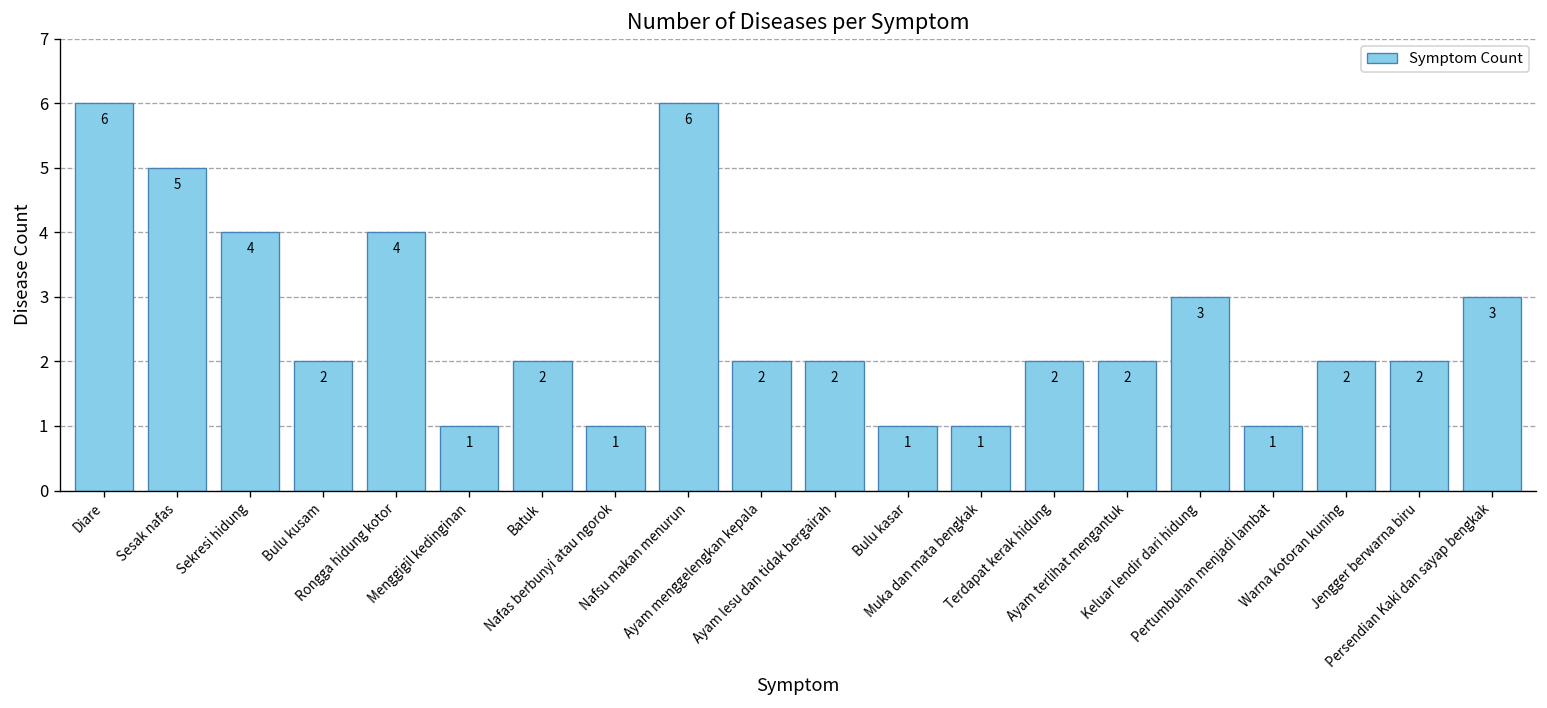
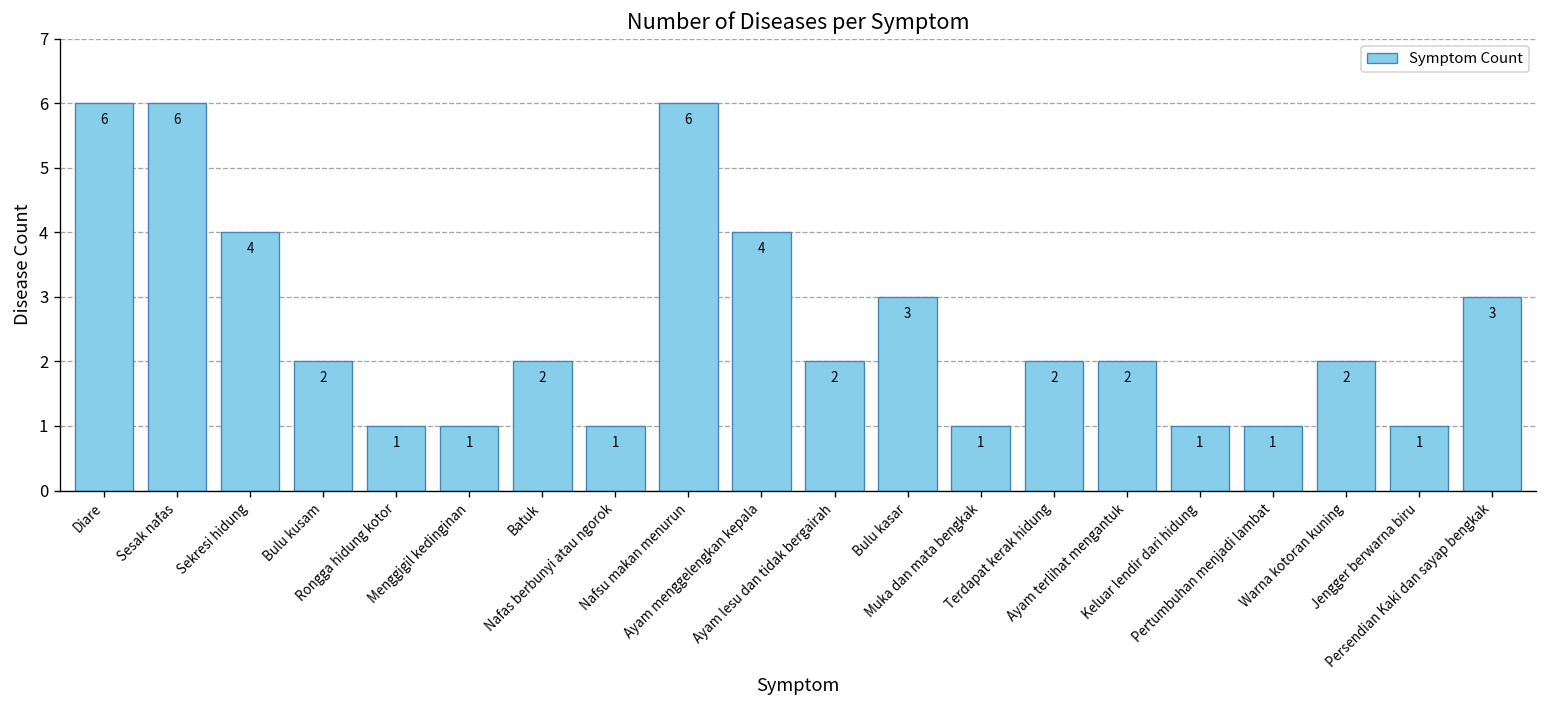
  {
    "Diare": 6,
-   "Sesak nafas": 5,
+   "Sesak nafas": 6,
    "Sekresi hidung": 4,
    "Bulu kusam": 2,
-   "Rongga hidung kotor": 4,
+   "Rongga hidung kotor": 1,
    "Menggigil kedinginan": 1,
    "Batuk": 2,
    "Nafas berbunyi atau ngorok": 1,
    "Nafsu makan menurun": 6,
-   "Ayam menggelengkan kepala": 2,
+   "Ayam menggelengkan kepala": 4,
    "Ayam lesu dan tidak bergairah": 2,
-   "Bulu kasar": 1,
+   "Bulu kasar": 3,
    "Muka dan mata bengkak": 1,
    "Terdapat kerak hidung": 2,
    "Ayam terlihat mengantuk": 2,
-   "Keluar lendir dari hidung": 3,
+   "Keluar lendir dari hidung": 1,
    "Pertumbuhan menjadi lambat": 1,
    "Warna kotoran kuning": 2,
-   "Jengger berwarna biru": 2,
+   "Jengger berwarna biru": 1,
    "Persendian Kaki dan sayap bengkak": 3
  }
